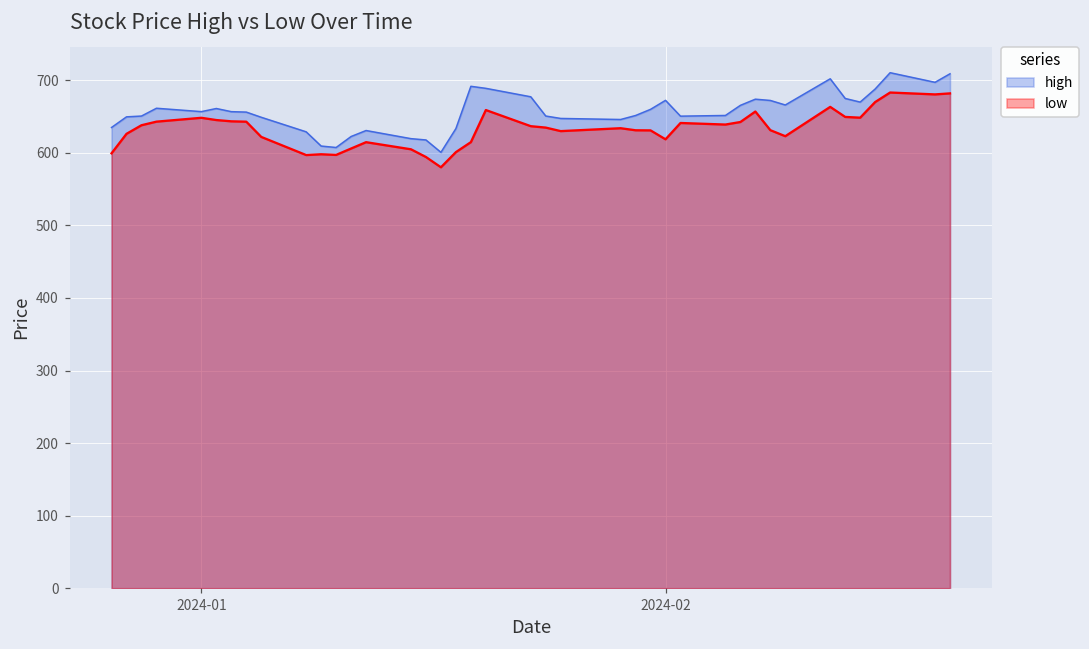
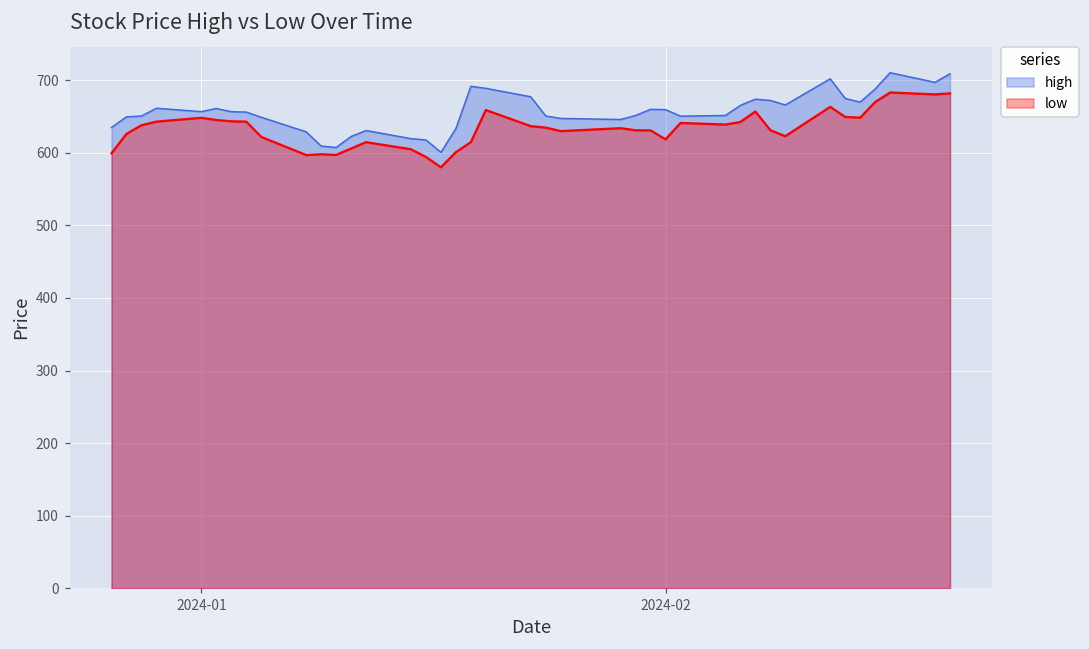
  {
    "high": {
      "2024-01": 660,
-     "2024-02": 670
+     "2024-02": 660
    },
    "low": {
      "2024-01": 650,
      "2024-02": 620
    }
  }
